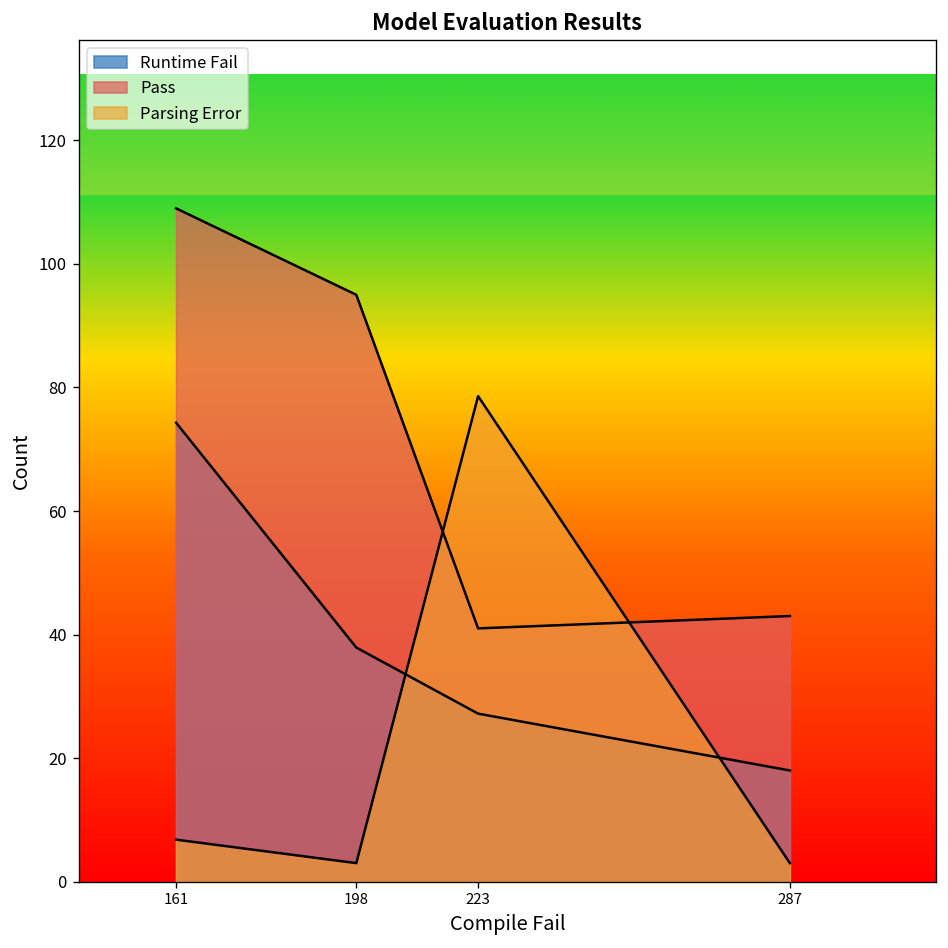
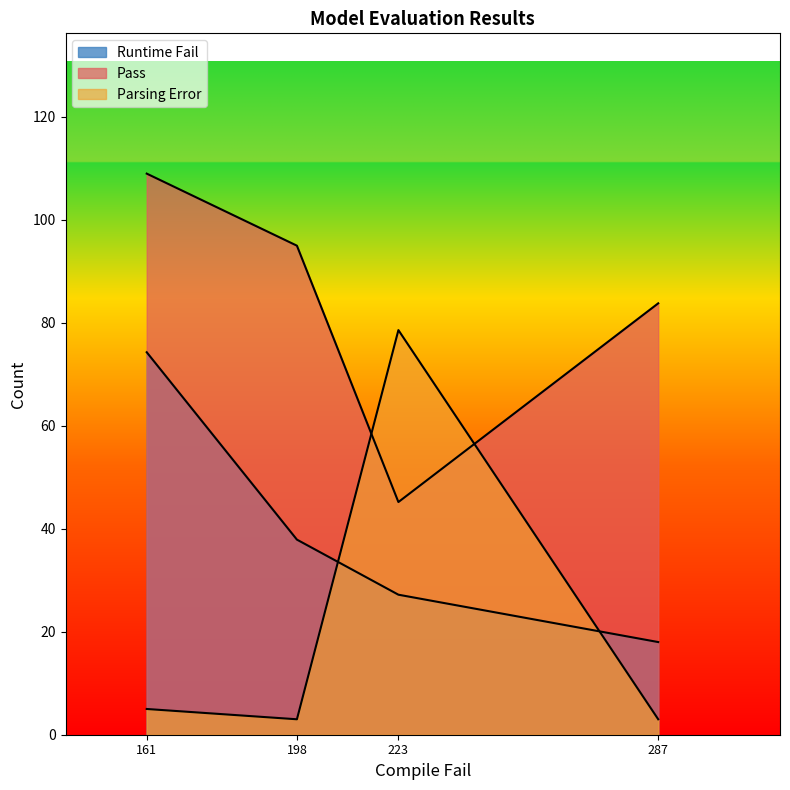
  {
    "Runtime Fail": {
      "161": 74,
      "198": 38,
      "223": 27,
      "287": 18
    },
    "Pass": {
      "161": 109,
      "198": 95,
-     "223": 41,
-     "287": 43
+     "223": 45,
+     "287": 84
    },
    "Parsing Error": {
-     "161": 7,
+     "161": 5,
      "198": 3,
      "223": 79,
      "287": 3
    }
  }
